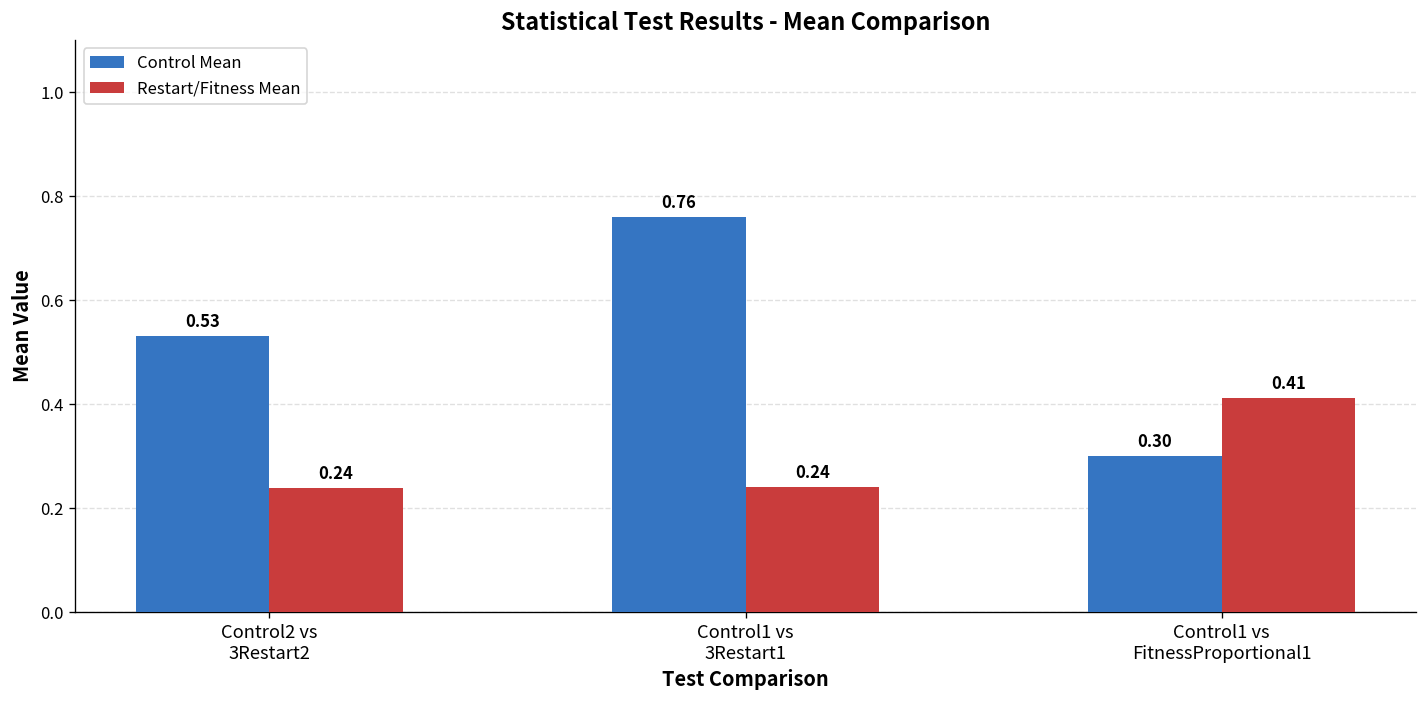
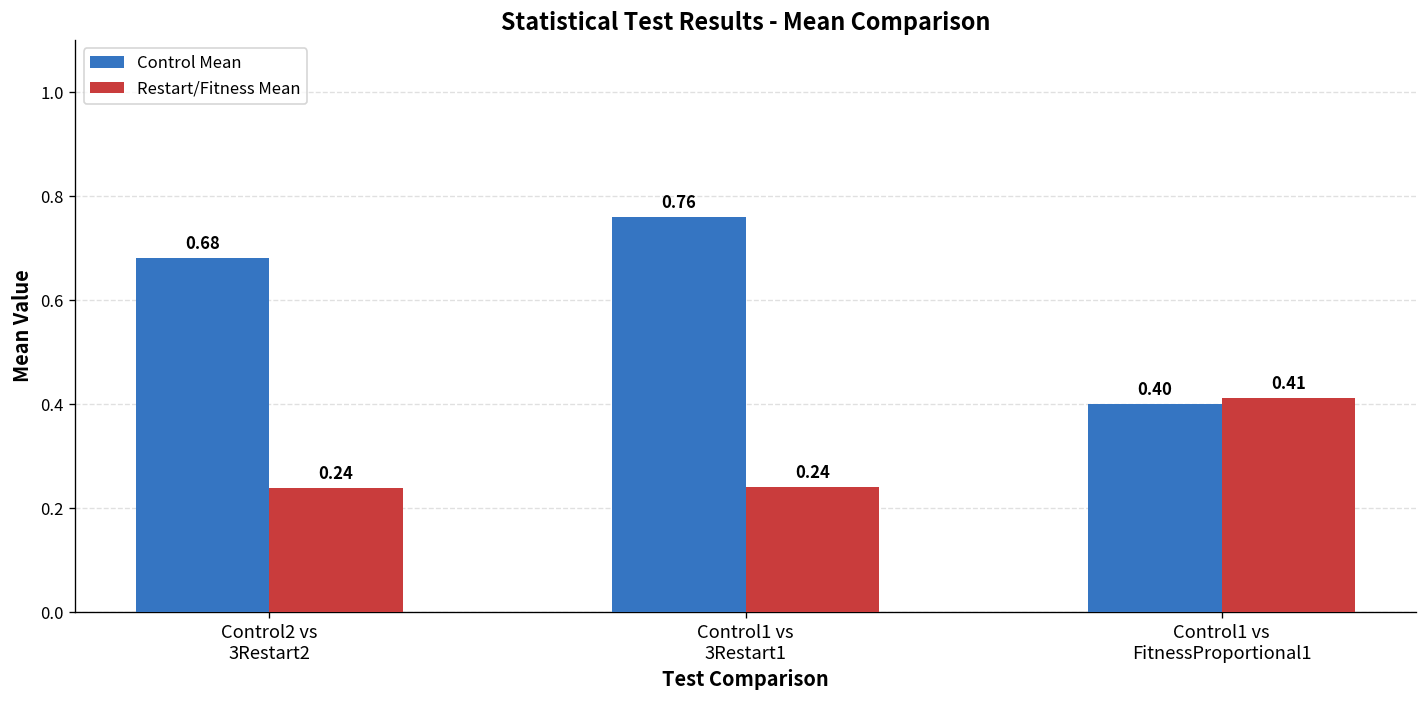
  {
    "Control Mean": {
-     "Control2 vs 3Restart2": 0.53,
+     "Control2 vs 3Restart2": 0.68,
      "Control1 vs 3Restart1": 0.76,
-     "Control1 vs FitnessProportional1": 0.30
+     "Control1 vs FitnessProportional1": 0.40
    },
    "Restart/Fitness Mean": {
      "Control2 vs 3Restart2": 0.24,
      "Control1 vs 3Restart1": 0.24,
      "Control1 vs FitnessProportional1": 0.41
    }
  }
